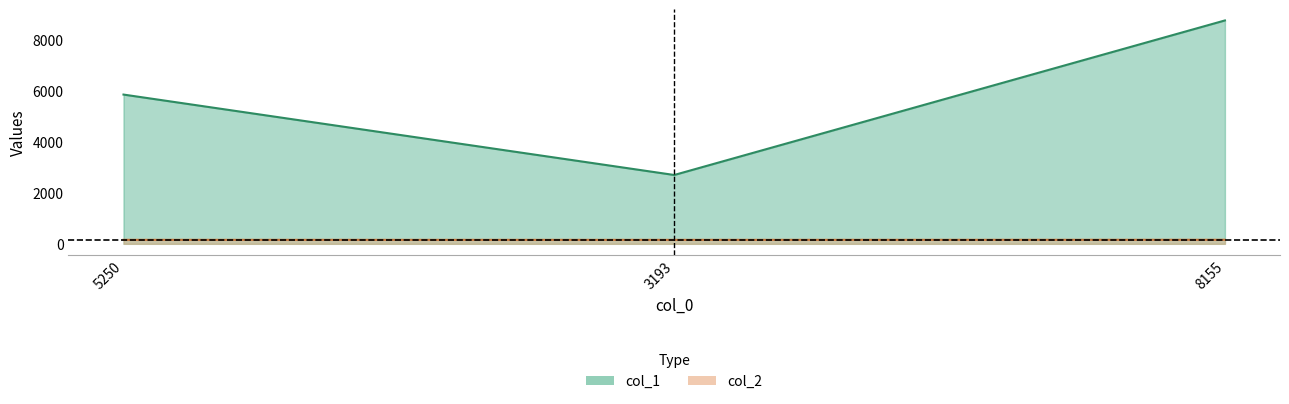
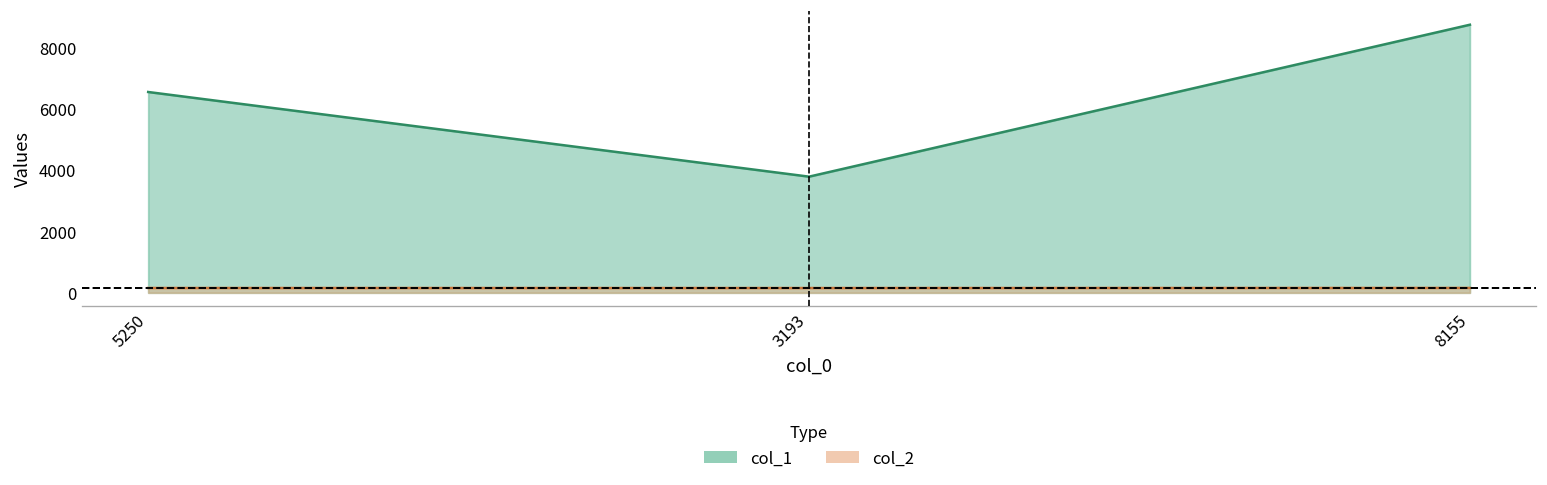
  {
    "col_1": {
-     "5250": 5900,
-     "3193": 2700,
+     "5250": 6600,
+     "3193": 3800,
      "8155": 8800
    },
    "col_2": {
      "5250": 200,
      "3193": 200,
      "8155": 200
    }
  }
